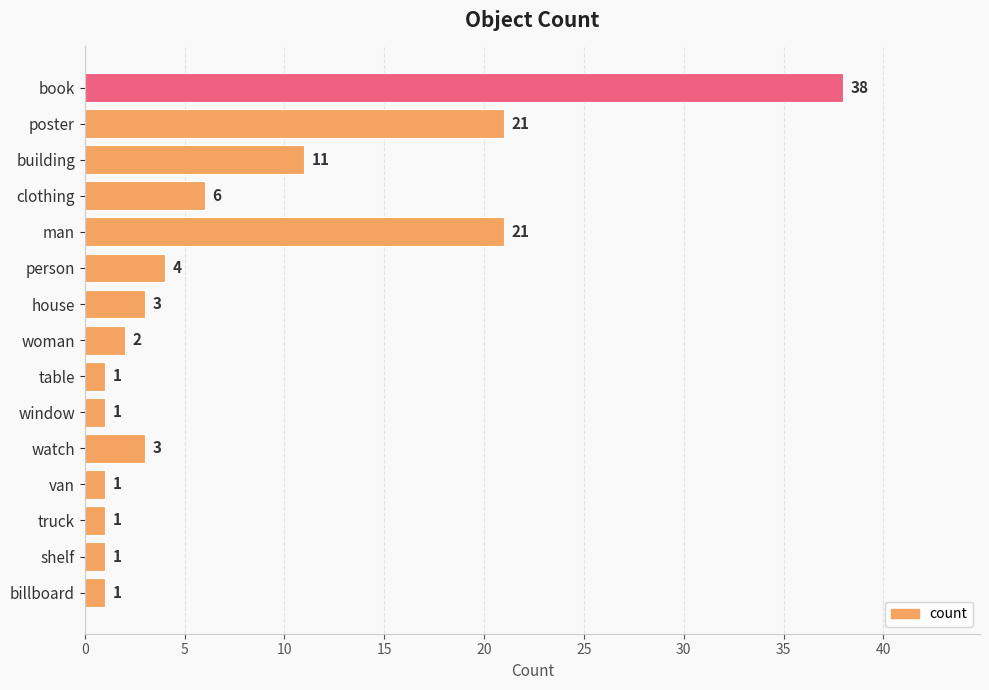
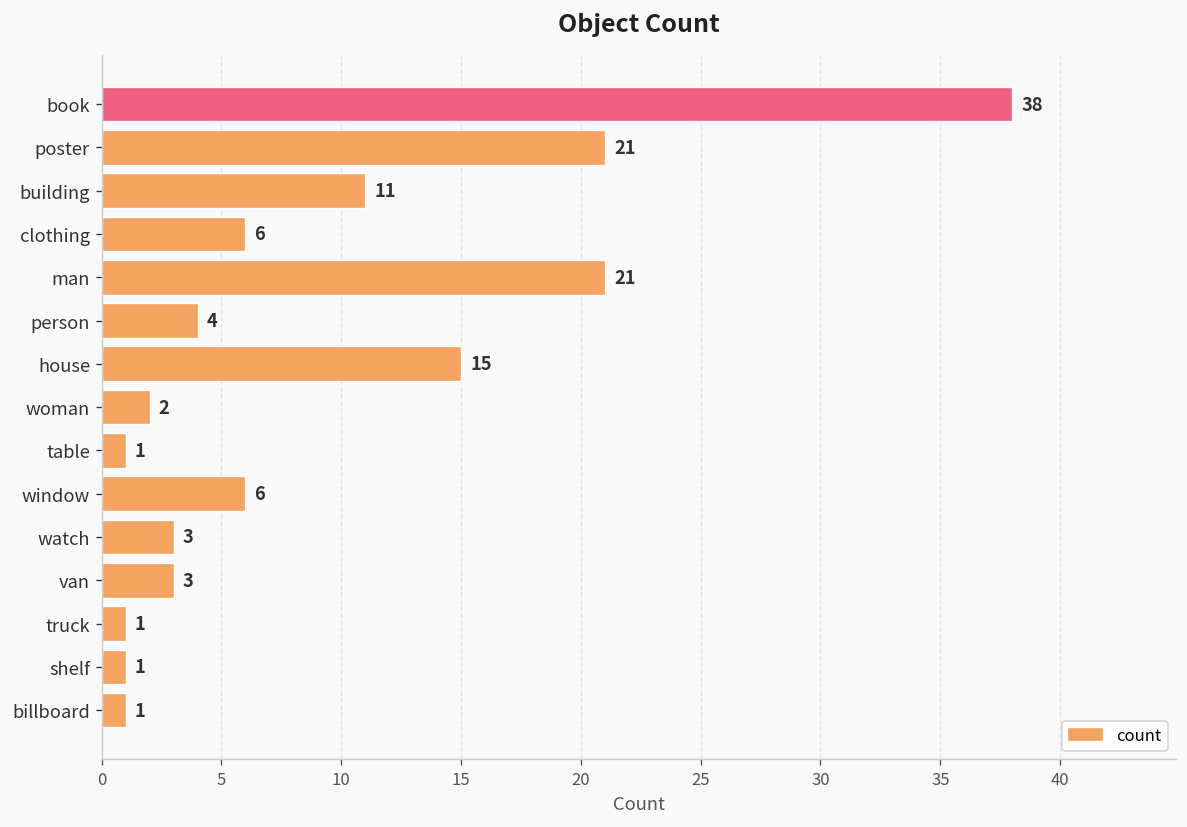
  {
    "book": 38,
    "poster": 21,
    "building": 11,
    "clothing": 6,
    "man": 21,
    "person": 4,
-   "house": 3,
+   "house": 15,
    "woman": 2,
    "table": 1,
-   "window": 1,
+   "window": 6,
    "watch": 3,
-   "van": 1,
+   "van": 3,
    "truck": 1,
    "shelf": 1,
    "billboard": 1
  }
